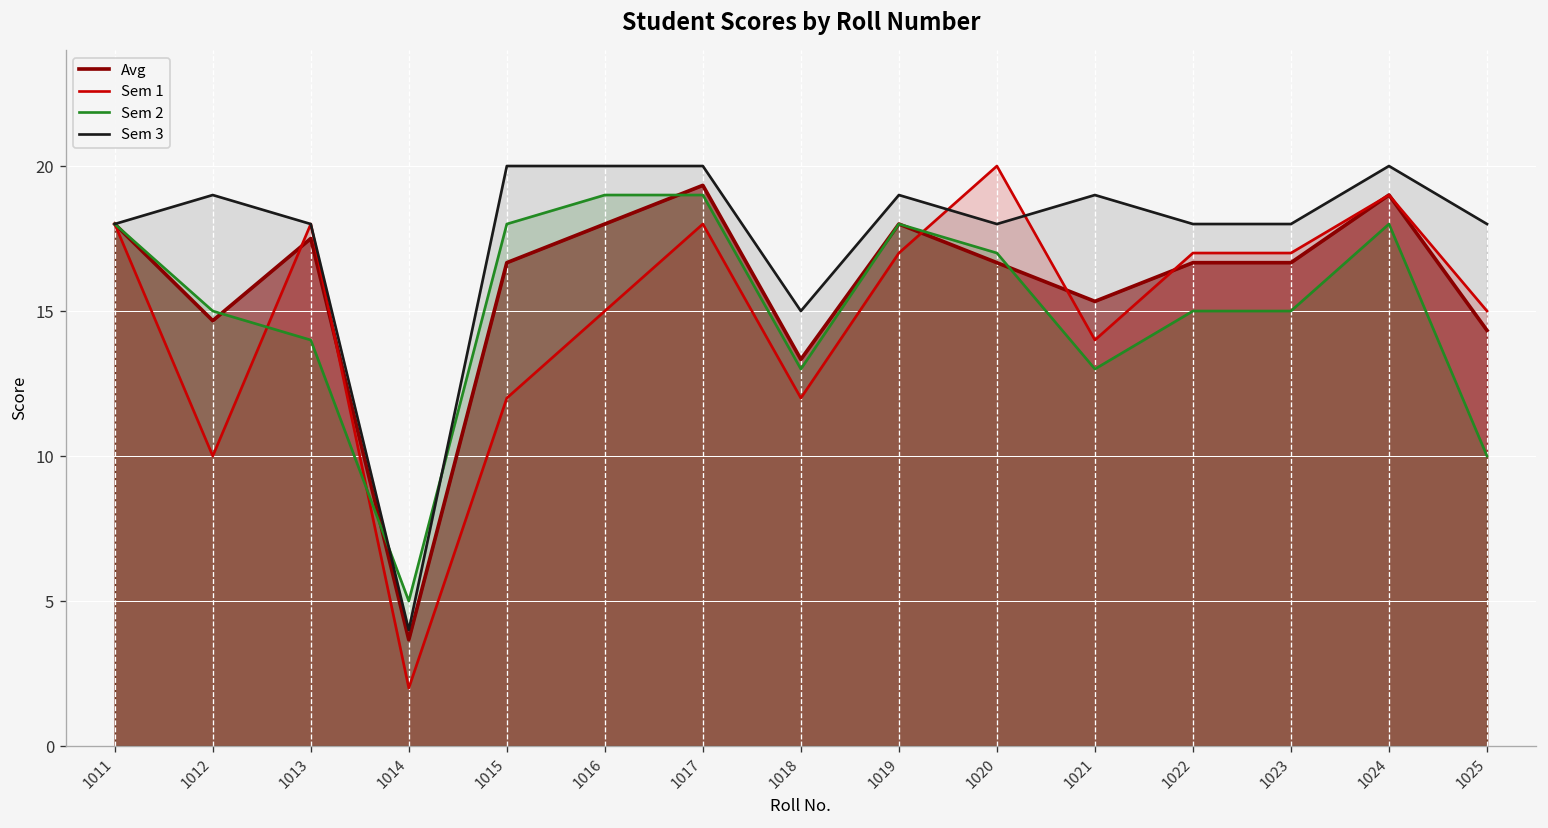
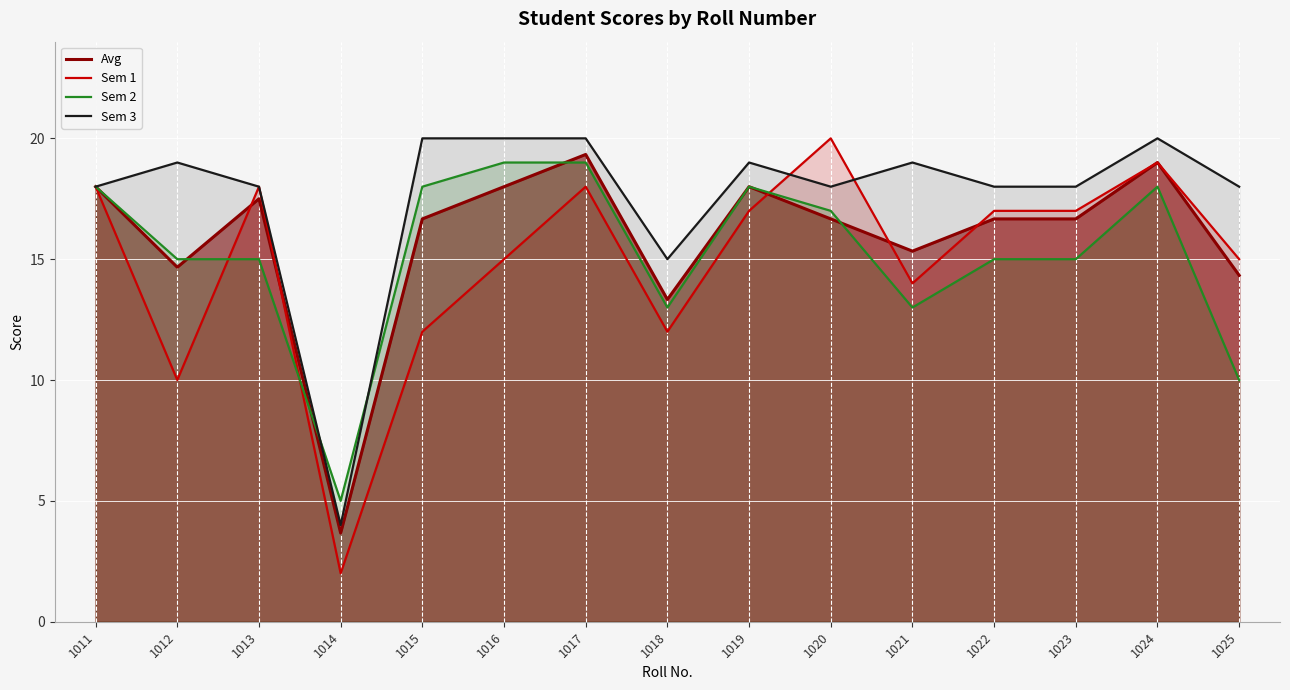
  {
    "Avg": {
      "1012": 14.7,
      "1013": 17.5,
      "1014": 3.7,
      "1015": 16.7,
      "1016": 18,
      "1017": 19.3,
      "1018": 13.3,
      "1020": 16.7,
      "1021": 15.3,
      "1022": 16.7,
      "1023": 16.7,
      "1025": 14.3
    },
    "Sem 1": {
      "1012": 10,
      "1014": 2,
      "1015": 12,
      "1016": 15,
      "1017": 18,
      "1018": 12,
      "1019": 17,
      "1020": 20,
      "1021": 14,
      "1022": 17,
      "1023": 17,
      "1025": 15
    },
    "Sem 2": {
      "1012": 15,
-     "1013": 14,
+     "1013": 15,
      "1014": 5,
      "1015": 18,
      "1016": 19,
      "1017": 19,
      "1018": 13,
      "1020": 17,
      "1021": 13,
      "1022": 15,
      "1023": 15,
      "1024": 18,
      "1025": 10
    },
    "Sem 3": {
      "1012": 19,
      "1014": 4,
      "1015": 20,
      "1016": 20,
      "1017": 20,
      "1018": 15,
      "1019": 19,
      "1020": 18,
      "1021": 19,
      "1022": 18,
      "1023": 18,
      "1024": 20,
      "1025": 18
    }
  }
